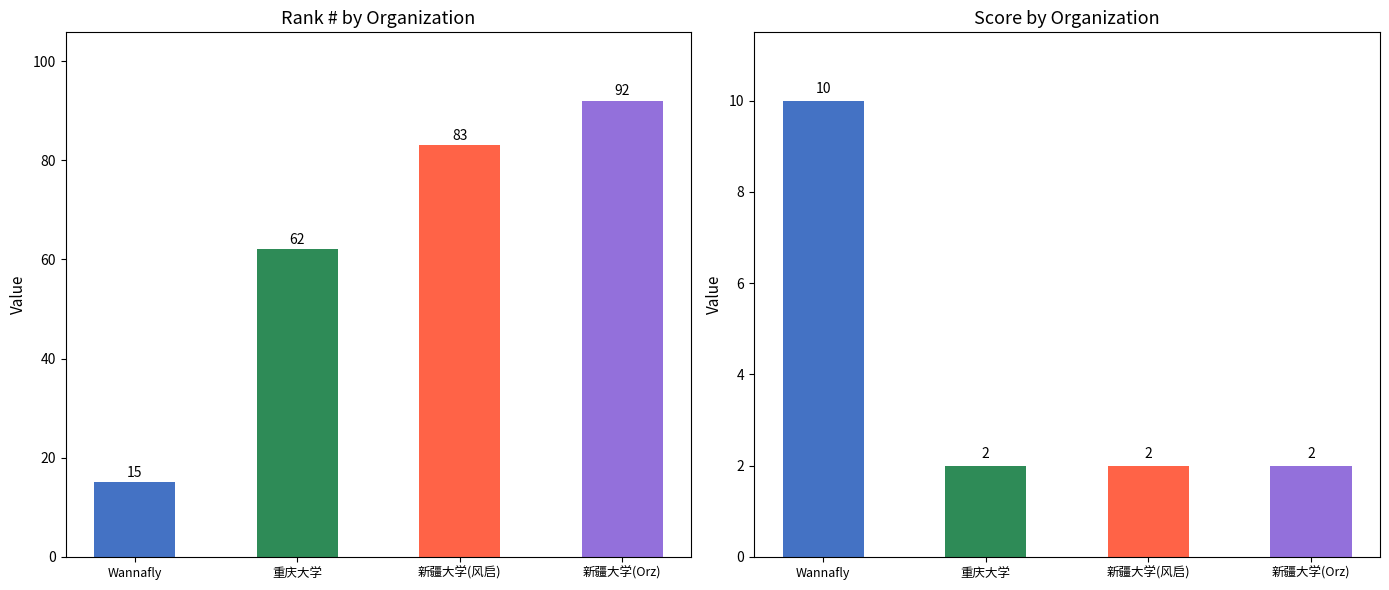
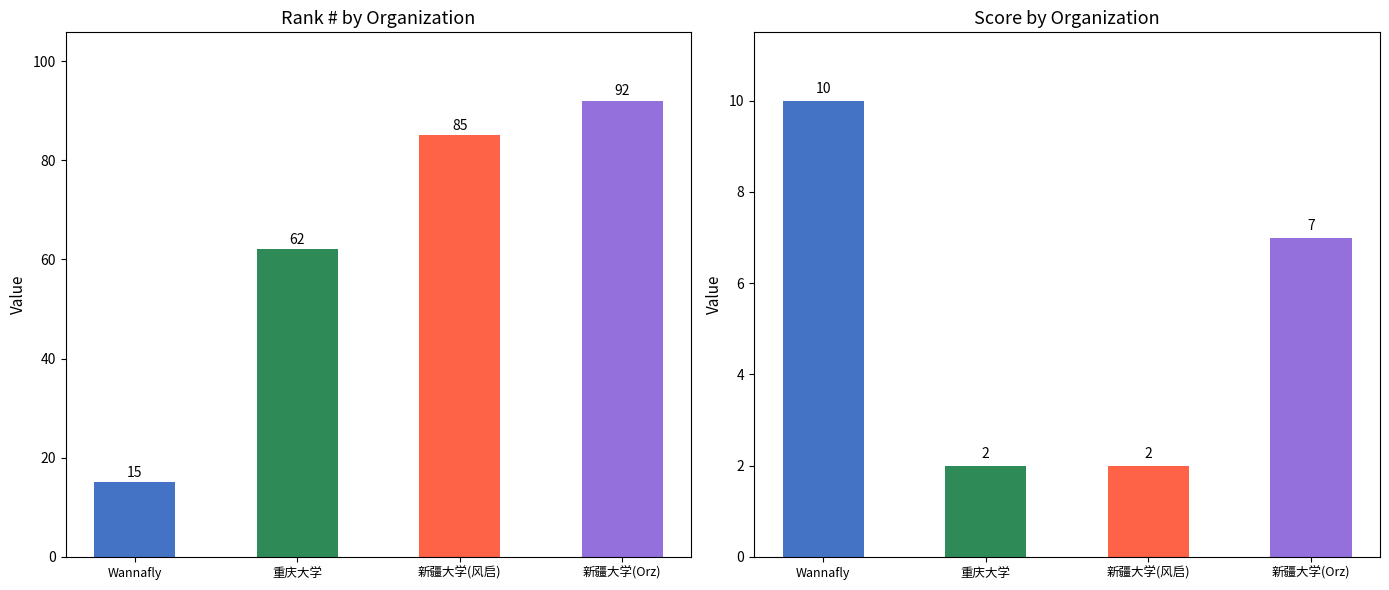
  {
    "Rank # by Organization": {
      "Wannafly": 15,
      "重庆大学": 62,
-     "新疆大学(风启)": 83,
+     "新疆大学(风启)": 85,
      "新疆大学(Orz)": 92
    },
    "Score by Organization": {
      "Wannafly": 10,
      "重庆大学": 2,
      "新疆大学(风启)": 2,
-     "新疆大学(Orz)": 2
+     "新疆大学(Orz)": 7
    }
  }
